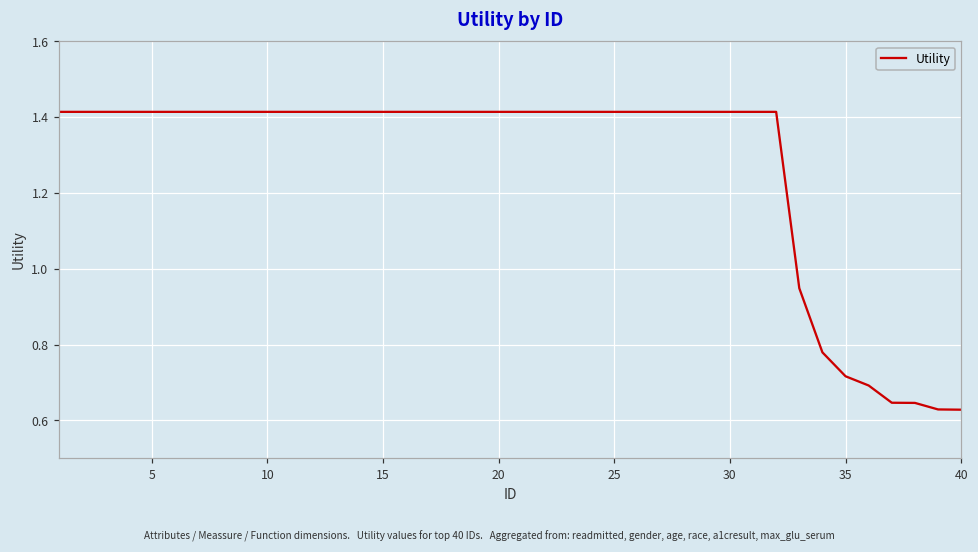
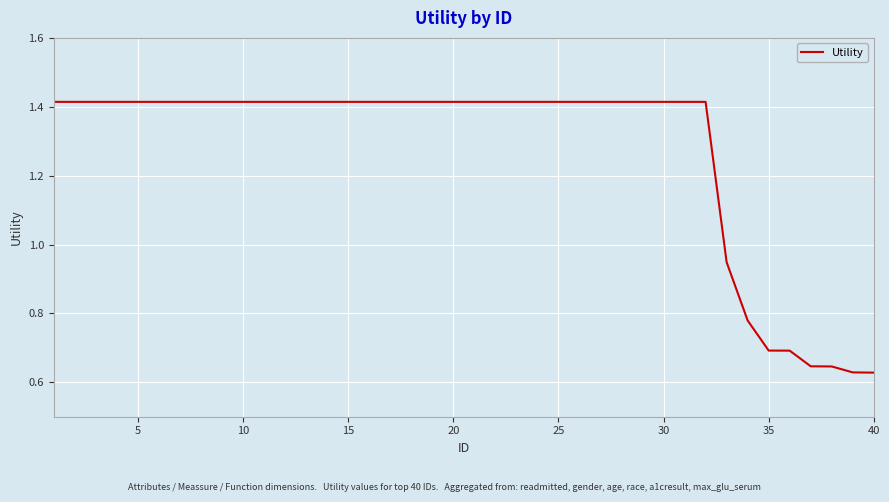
  {
    "5": 1.41,
    "10": 1.41,
    "15": 1.41,
    "20": 1.41,
    "25": 1.41,
    "30": 1.41,
-   "35": 0.72,
+   "35": 0.69,
    "40": 0.63
  }
